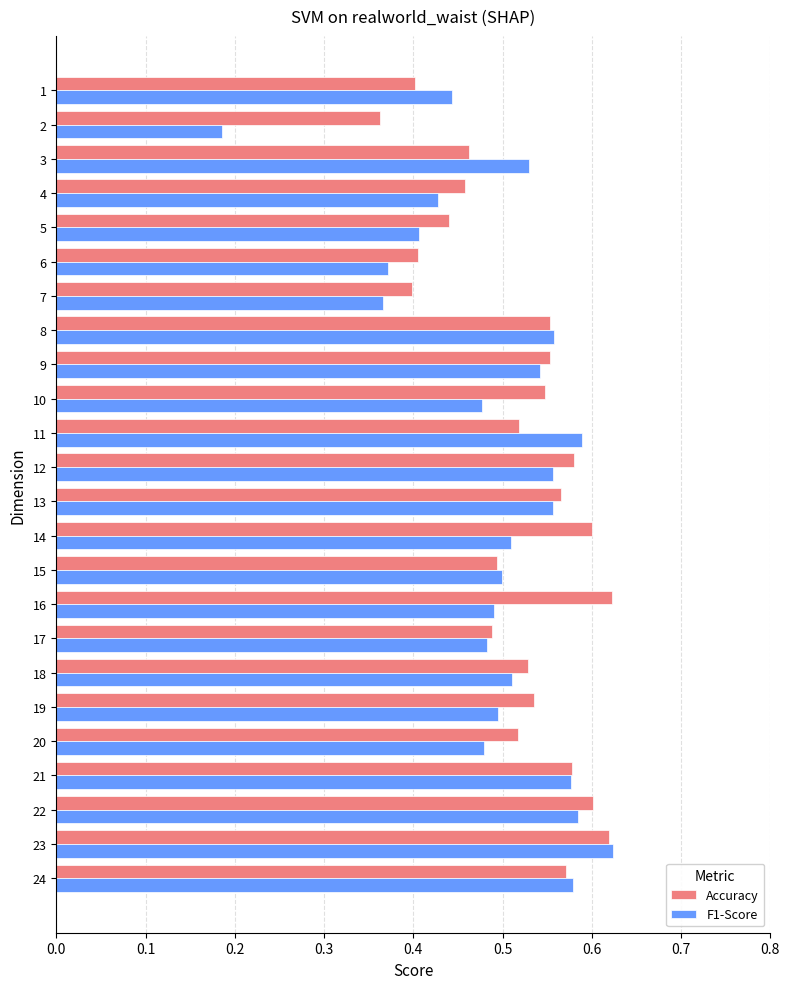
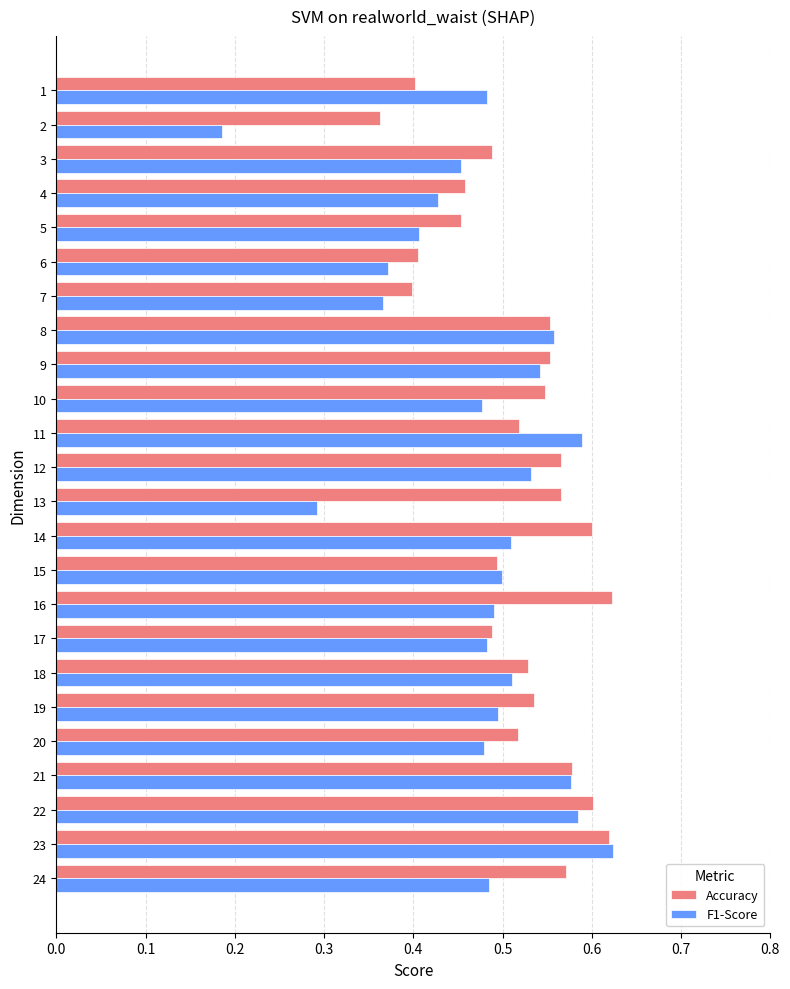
  {
    "Accuracy": {
      "1": 0.40,
      "2": 0.36,
-     "3": 0.46,
+     "3": 0.49,
      "4": 0.46,
-     "5": 0.44,
+     "5": 0.45,
      "6": 0.40,
      "7": 0.40,
      "8": 0.55,
      "9": 0.55,
      "10": 0.55,
      "11": 0.52,
-     "12": 0.58,
+     "12": 0.57,
      "13": 0.57,
      "14": 0.60,
      "15": 0.49,
      "16": 0.62,
      "17": 0.49,
      "18": 0.53,
      "19": 0.54,
      "20": 0.52,
      "21": 0.58,
      "22": 0.60,
      "23": 0.62,
      "24": 0.57
    },
    "F1-Score": {
-     "1": 0.44,
+     "1": 0.48,
      "2": 0.19,
-     "3": 0.53,
+     "3": 0.45,
      "4": 0.43,
      "5": 0.41,
      "6": 0.37,
      "7": 0.37,
      "8": 0.56,
      "9": 0.54,
      "10": 0.48,
      "11": 0.59,
-     "12": 0.56,
-     "13": 0.56,
+     "12": 0.53,
+     "13": 0.29,
      "14": 0.51,
      "15": 0.50,
      "16": 0.49,
      "17": 0.48,
      "18": 0.51,
      "19": 0.50,
      "20": 0.48,
      "21": 0.58,
      "22": 0.58,
      "23": 0.62,
-     "24": 0.58
+     "24": 0.48
    }
  }
